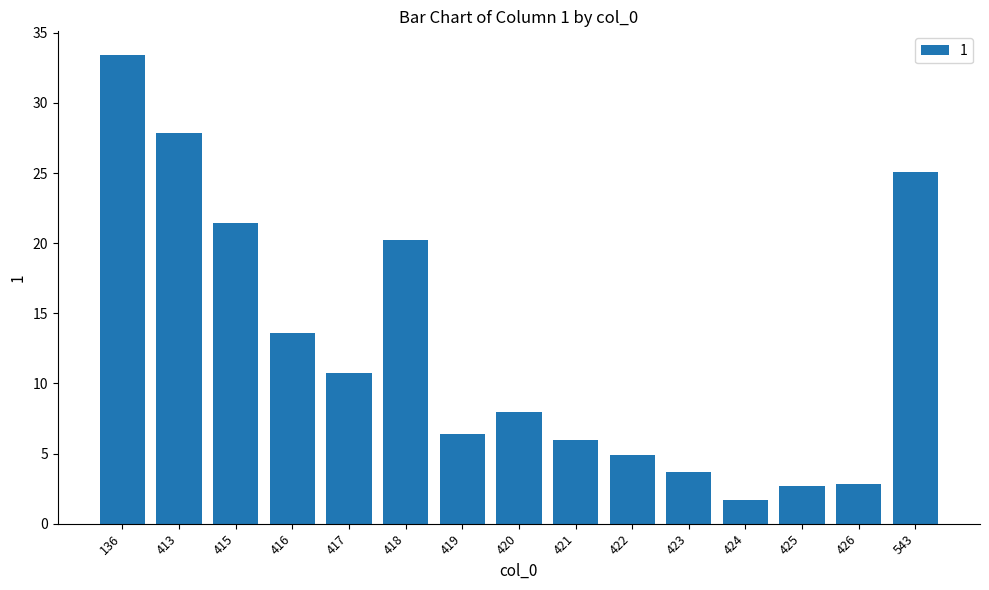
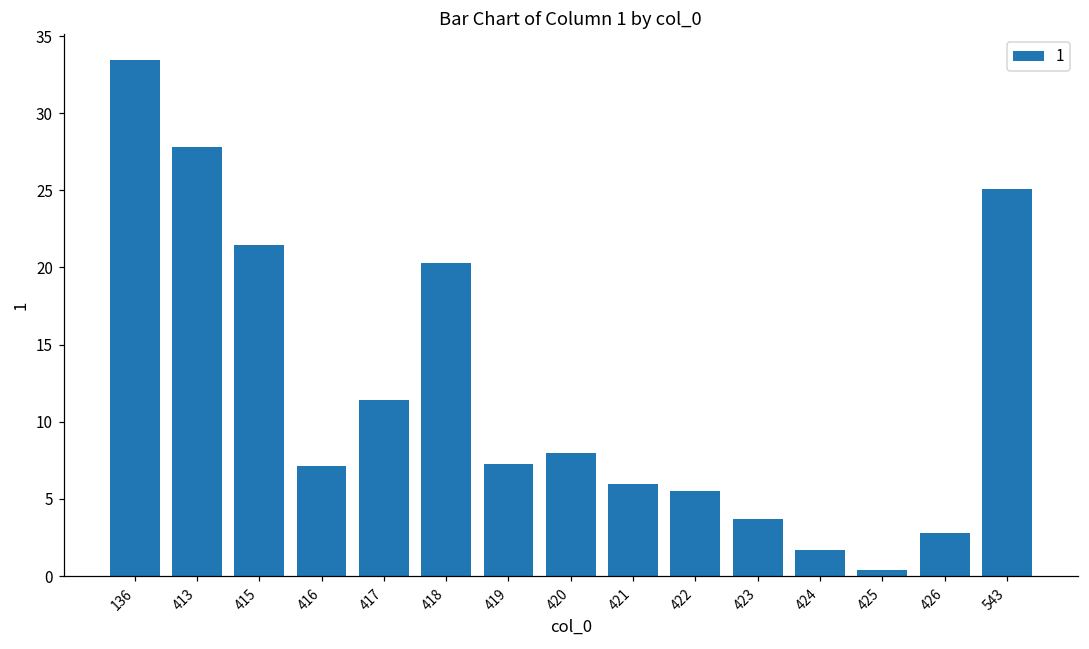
  {
    "136": 33.4,
    "413": 27.8,
    "415": 21.5,
-   "416": 13.6,
-   "417": 10.8,
+   "416": 7.1,
+   "417": 11.4,
    "418": 20.3,
-   "419": 6.4,
+   "419": 7.3,
    "420": 8.0,
    "421": 6.0,
-   "422": 4.9,
+   "422": 5.5,
    "423": 3.7,
    "424": 1.7,
-   "425": 2.7,
+   "425": 0.4,
    "426": 2.8,
    "543": 25.1
  }
